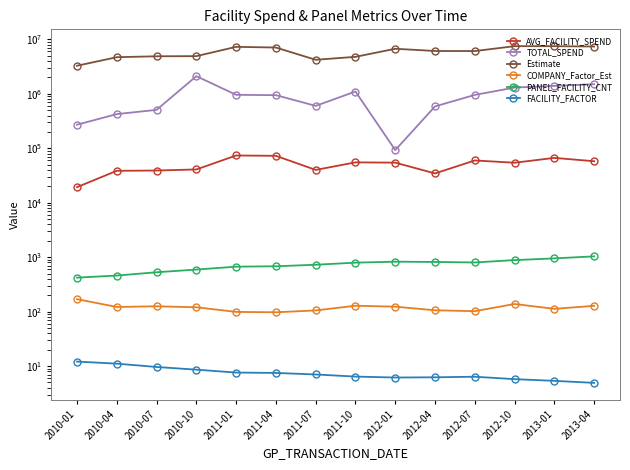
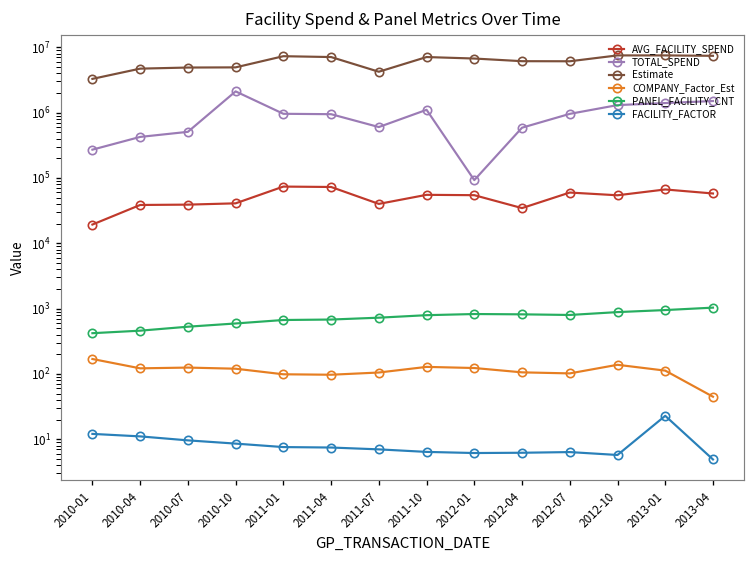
  {
    "AVG_FACILITY_SPEND": {
      "2010-01": 19000,
      "2010-04": 40000,
      "2010-07": 40000,
      "2010-10": 40000,
      "2011-01": 70000,
      "2011-04": 70000,
      "2011-07": 40000,
      "2011-10": 60000,
      "2012-01": 50000,
      "2012-04": 30000,
      "2012-07": 60000,
      "2012-10": 50000,
      "2013-01": 70000,
      "2013-04": 60000
    },
    "TOTAL_SPEND": {
      "2010-01": 300000,
      "2010-04": 400000,
      "2010-07": 500000,
      "2010-10": 2100000,
      "2011-01": 1000000,
      "2011-04": 900000,
      "2011-07": 600000,
      "2011-10": 1100000,
      "2012-01": 90000,
      "2012-04": 600000,
      "2012-07": 1000000,
      "2012-10": 1300000,
      "2013-01": 1400000,
      "2013-04": 1500000
    },
    "Estimate": {
      "2010-01": 3000000,
      "2010-04": 5000000,
      "2010-07": 5000000,
      "2010-10": 5000000,
      "2011-01": 7000000,
      "2011-04": 7000000,
      "2011-07": 4000000,
-     "2011-10": 5000000,
+     "2011-10": 7000000,
      "2012-01": 7000000,
      "2012-04": 6000000,
      "2012-07": 6000000,
      "2012-10": 8000000,
      "2013-01": 8000000,
      "2013-04": 7000000
    },
    "COMPANY_Factor_Est": {
      "2010-01": 170,
      "2010-04": 120,
      "2010-07": 130,
      "2010-10": 120,
      "2011-01": 100,
      "2011-04": 100,
      "2011-07": 110,
      "2011-10": 130,
      "2012-01": 120,
      "2012-04": 110,
      "2012-07": 100,
      "2012-10": 140,
      "2013-01": 110,
-     "2013-04": 130
+     "2013-04": 40
    },
    "PANEL_FACILITY_CNT": {
      "2010-01": 400,
      "2010-04": 500,
      "2010-07": 500,
      "2010-10": 600,
      "2011-01": 700,
      "2011-04": 700,
      "2011-07": 700,
      "2011-10": 800,
      "2012-01": 800,
      "2012-04": 800,
      "2012-07": 800,
      "2012-10": 900,
      "2013-01": 1000,
      "2013-04": 1000
    },
    "FACILITY_FACTOR": {
      "2010-01": 12,
      "2010-04": 11,
      "2010-07": 10,
      "2010-10": 9,
      "2011-01": 8,
      "2011-04": 7,
      "2011-07": 7,
      "2011-10": 6,
      "2012-01": 6,
      "2012-04": 6,
      "2012-07": 6,
      "2012-10": 6,
-     "2013-01": 5,
+     "2013-01": 23,
      "2013-04": 5
    }
  }
